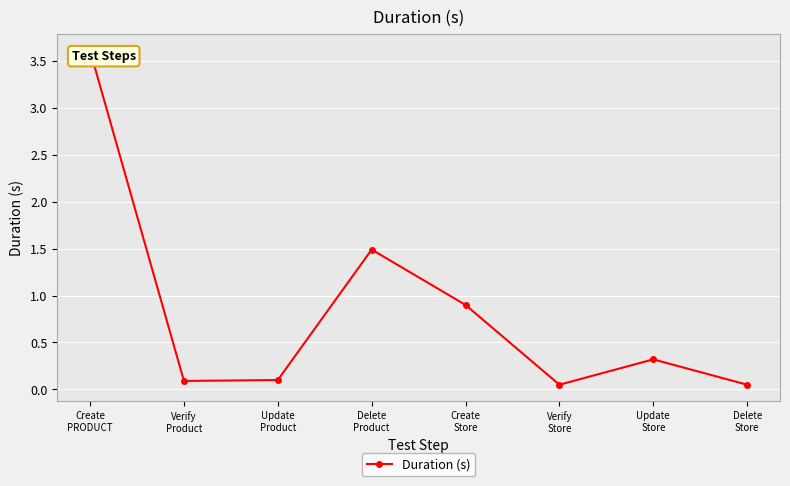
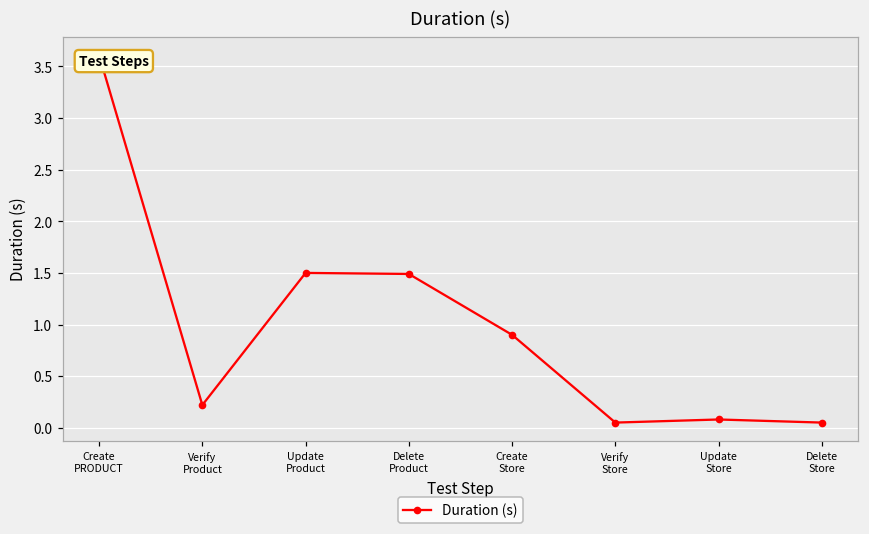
  {
-   "Verify Product": 0.1,
-   "Update Product": 0.1,
+   "Verify Product": 0.2,
+   "Update Product": 1.5,
    "Delete Product": 1.5,
    "Create Store": 0.9,
    "Verify Store": 0.1,
-   "Update Store": 0.3,
+   "Update Store": 0.1,
    "Delete Store": 0.1
  }
